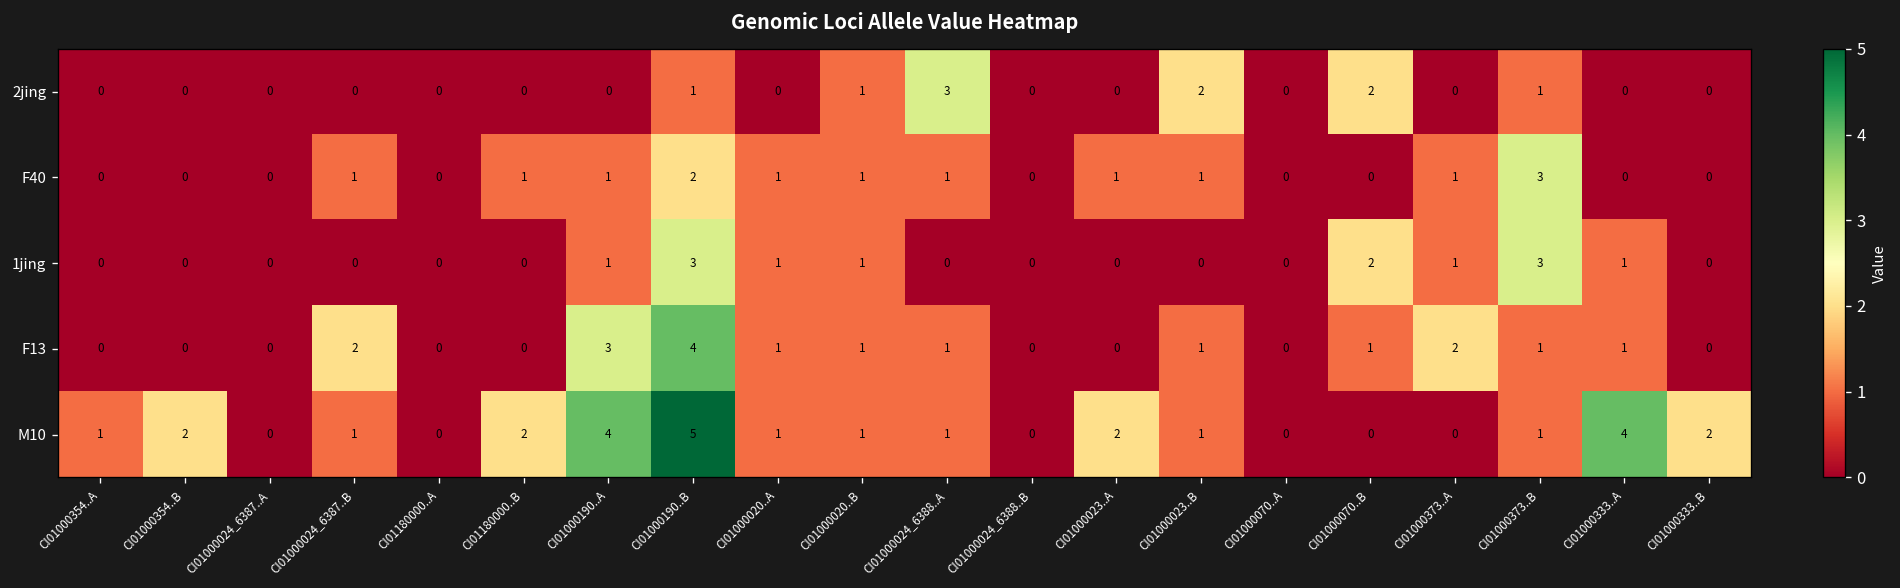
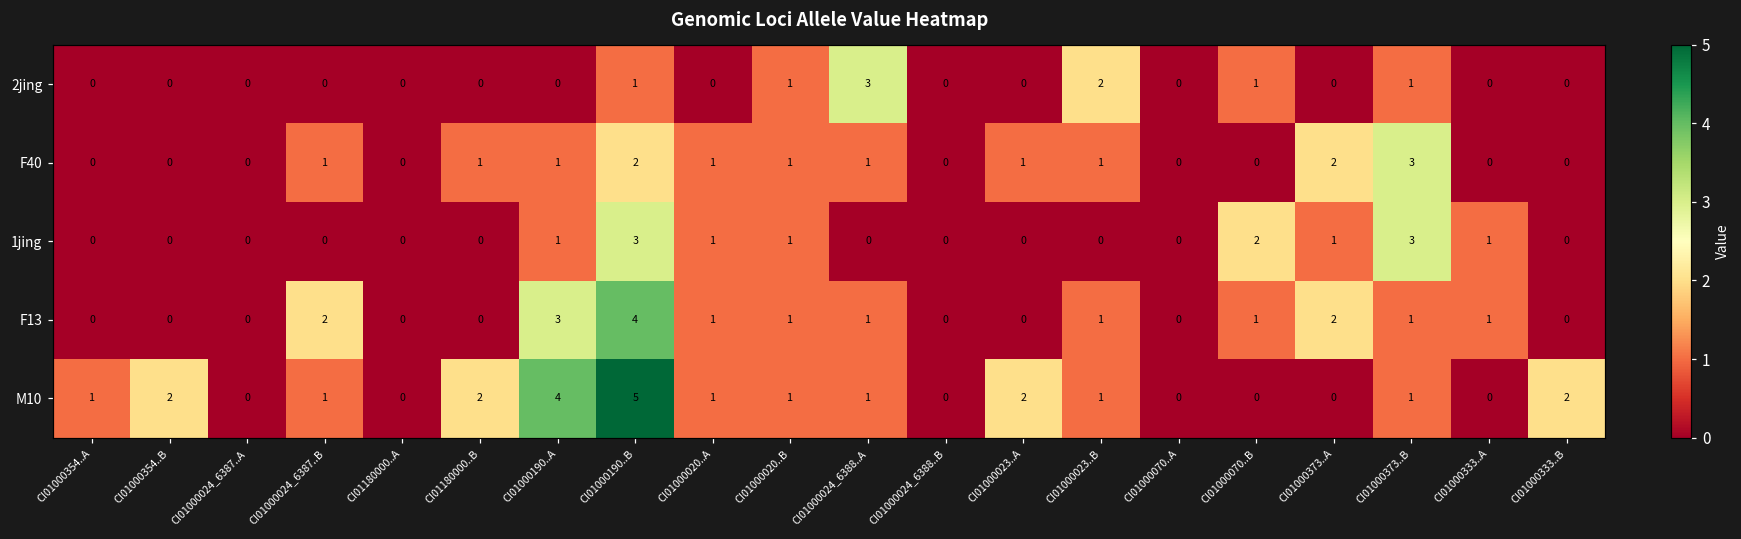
  {
    "2jing": {
      "CI01000354..A": 0,
      "CI01000354..B": 0,
      "CI01000024_6387..A": 0,
      "CI01000024_6387..B": 0,
      "CI01180000..A": 0,
      "CI01180000..B": 0,
      "CI01000190..A": 0,
      "CI01000190..B": 1,
      "CI01000020..A": 0,
      "CI01000020..B": 1,
      "CI01000024_6388..A": 3,
      "CI01000024_6388..B": 0,
      "CI01000023..A": 0,
      "CI01000023..B": 2,
      "CI01000070..A": 0,
-     "CI01000070..B": 2,
+     "CI01000070..B": 1,
      "CI01000373..A": 0,
      "CI01000373..B": 1,
      "CI01000333..A": 0,
      "CI01000333..B": 0
    },
    "F40": {
      "CI01000354..A": 0,
      "CI01000354..B": 0,
      "CI01000024_6387..A": 0,
      "CI01000024_6387..B": 1,
      "CI01180000..A": 0,
      "CI01180000..B": 1,
      "CI01000190..A": 1,
      "CI01000190..B": 2,
      "CI01000020..A": 1,
      "CI01000020..B": 1,
      "CI01000024_6388..A": 1,
      "CI01000024_6388..B": 0,
      "CI01000023..A": 1,
      "CI01000023..B": 1,
      "CI01000070..A": 0,
      "CI01000070..B": 0,
-     "CI01000373..A": 1,
+     "CI01000373..A": 2,
      "CI01000373..B": 3,
      "CI01000333..A": 0,
      "CI01000333..B": 0
    },
    "1jing": {
      "CI01000354..A": 0,
      "CI01000354..B": 0,
      "CI01000024_6387..A": 0,
      "CI01000024_6387..B": 0,
      "CI01180000..A": 0,
      "CI01180000..B": 0,
      "CI01000190..A": 1,
      "CI01000190..B": 3,
      "CI01000020..A": 1,
      "CI01000020..B": 1,
      "CI01000024_6388..A": 0,
      "CI01000024_6388..B": 0,
      "CI01000023..A": 0,
      "CI01000023..B": 0,
      "CI01000070..A": 0,
      "CI01000070..B": 2,
      "CI01000373..A": 1,
      "CI01000373..B": 3,
      "CI01000333..A": 1,
      "CI01000333..B": 0
    },
    "F13": {
      "CI01000354..A": 0,
      "CI01000354..B": 0,
      "CI01000024_6387..A": 0,
      "CI01000024_6387..B": 2,
      "CI01180000..A": 0,
      "CI01180000..B": 0,
      "CI01000190..A": 3,
      "CI01000190..B": 4,
      "CI01000020..A": 1,
      "CI01000020..B": 1,
      "CI01000024_6388..A": 1,
      "CI01000024_6388..B": 0,
      "CI01000023..A": 0,
      "CI01000023..B": 1,
      "CI01000070..A": 0,
      "CI01000070..B": 1,
      "CI01000373..A": 2,
      "CI01000373..B": 1,
      "CI01000333..A": 1,
      "CI01000333..B": 0
    },
    "M10": {
      "CI01000354..A": 1,
      "CI01000354..B": 2,
      "CI01000024_6387..A": 0,
      "CI01000024_6387..B": 1,
      "CI01180000..A": 0,
      "CI01180000..B": 2,
      "CI01000190..A": 4,
      "CI01000190..B": 5,
      "CI01000020..A": 1,
      "CI01000020..B": 1,
      "CI01000024_6388..A": 1,
      "CI01000024_6388..B": 0,
      "CI01000023..A": 2,
      "CI01000023..B": 1,
      "CI01000070..A": 0,
      "CI01000070..B": 0,
      "CI01000373..A": 0,
      "CI01000373..B": 1,
-     "CI01000333..A": 4,
+     "CI01000333..A": 0,
      "CI01000333..B": 2
    }
  }
